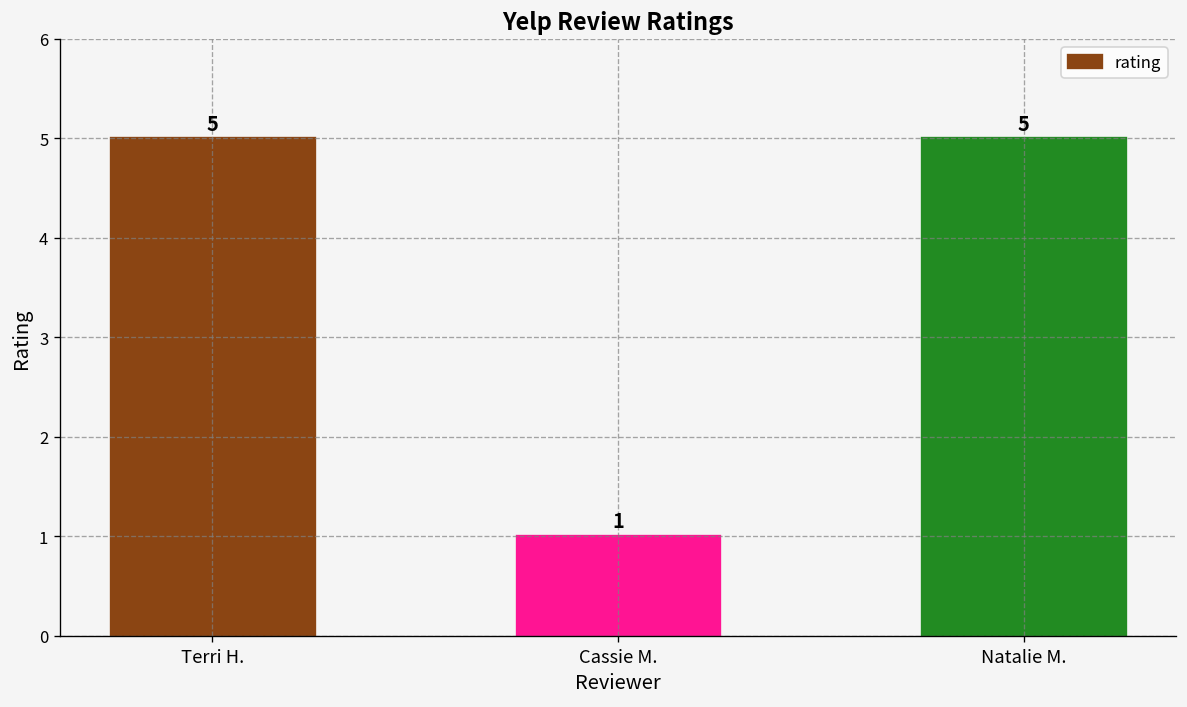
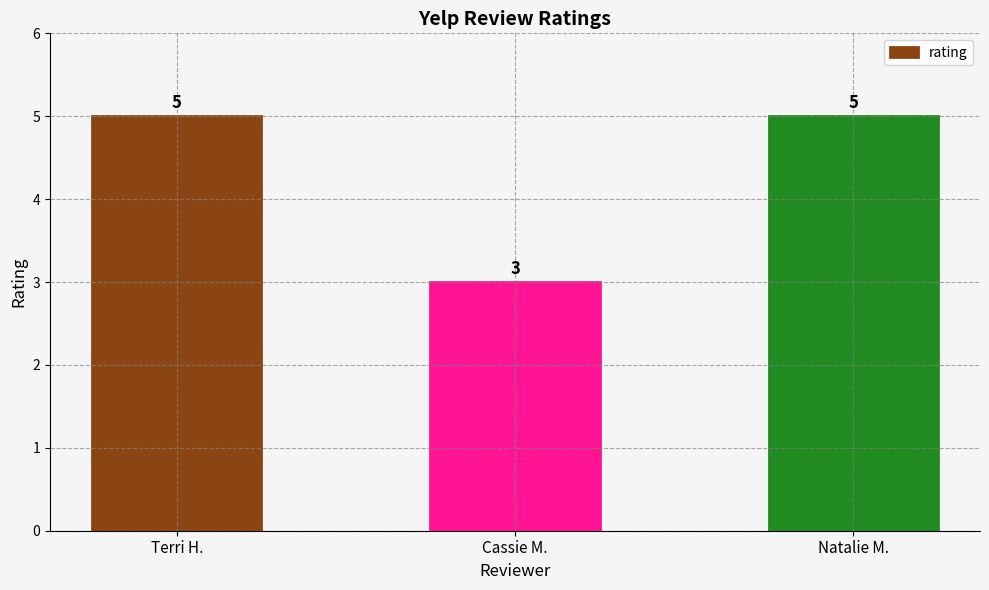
  {
    "Terri H.": 5,
-   "Cassie M.": 1,
+   "Cassie M.": 3,
    "Natalie M.": 5
  }
